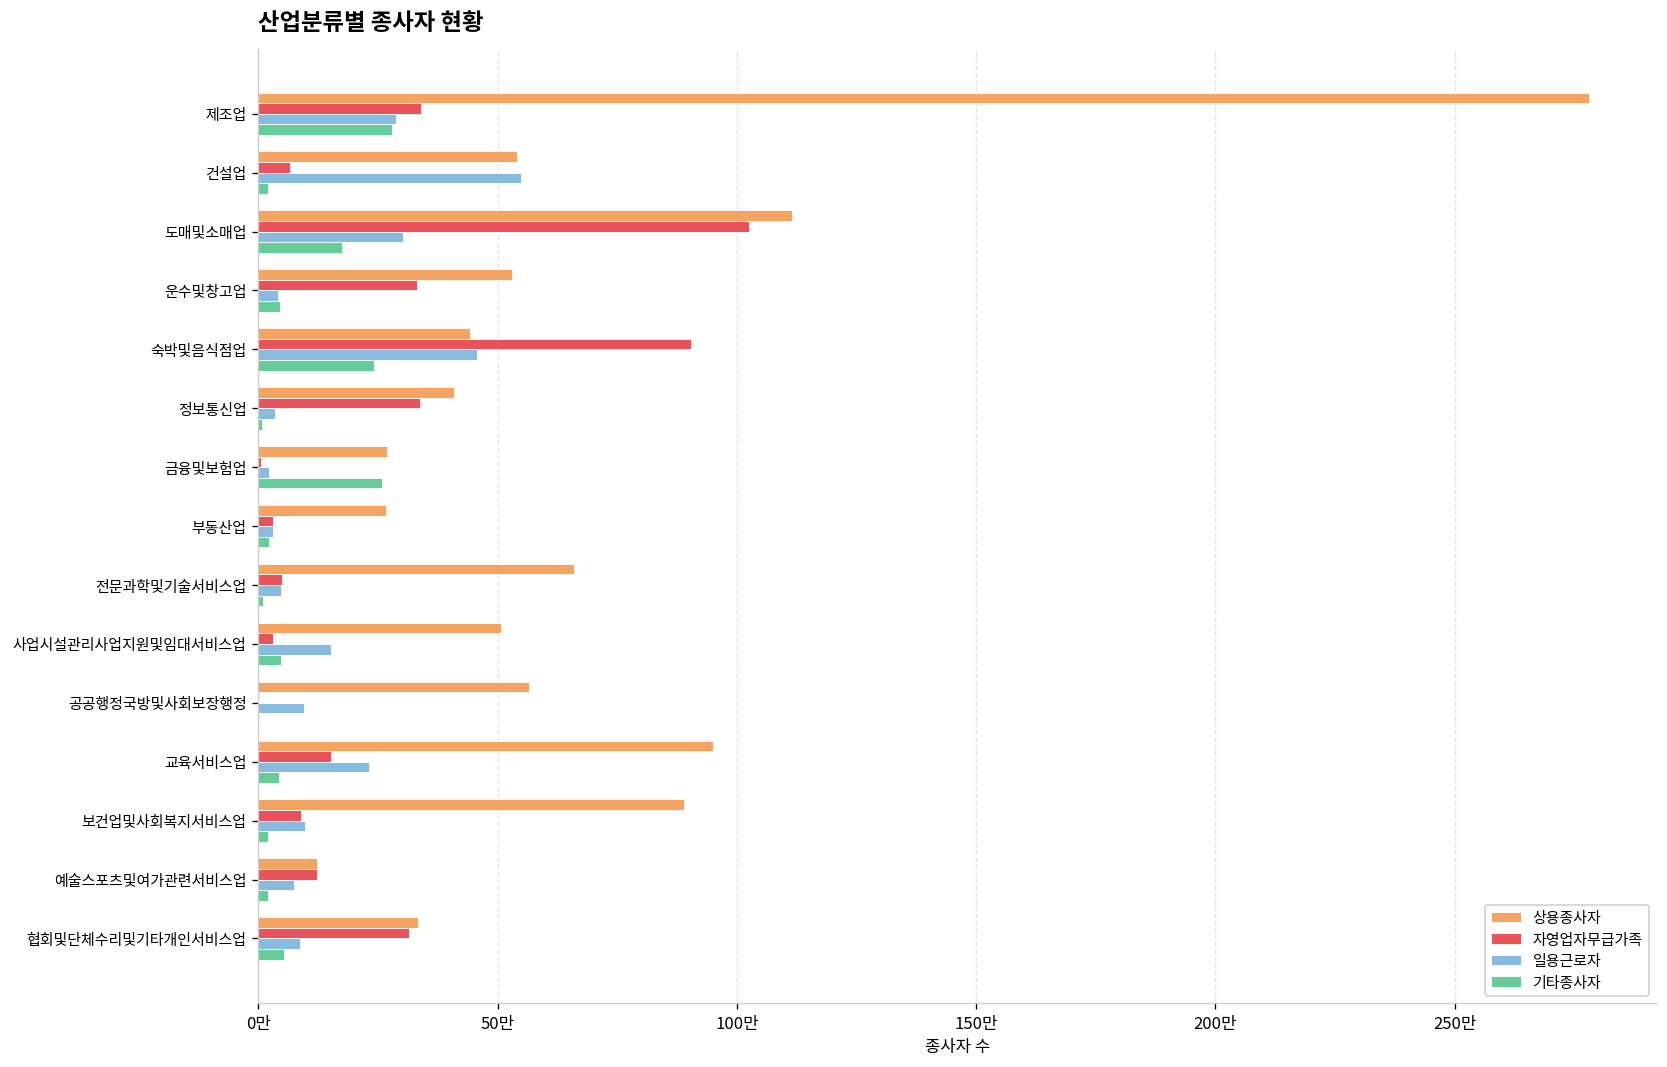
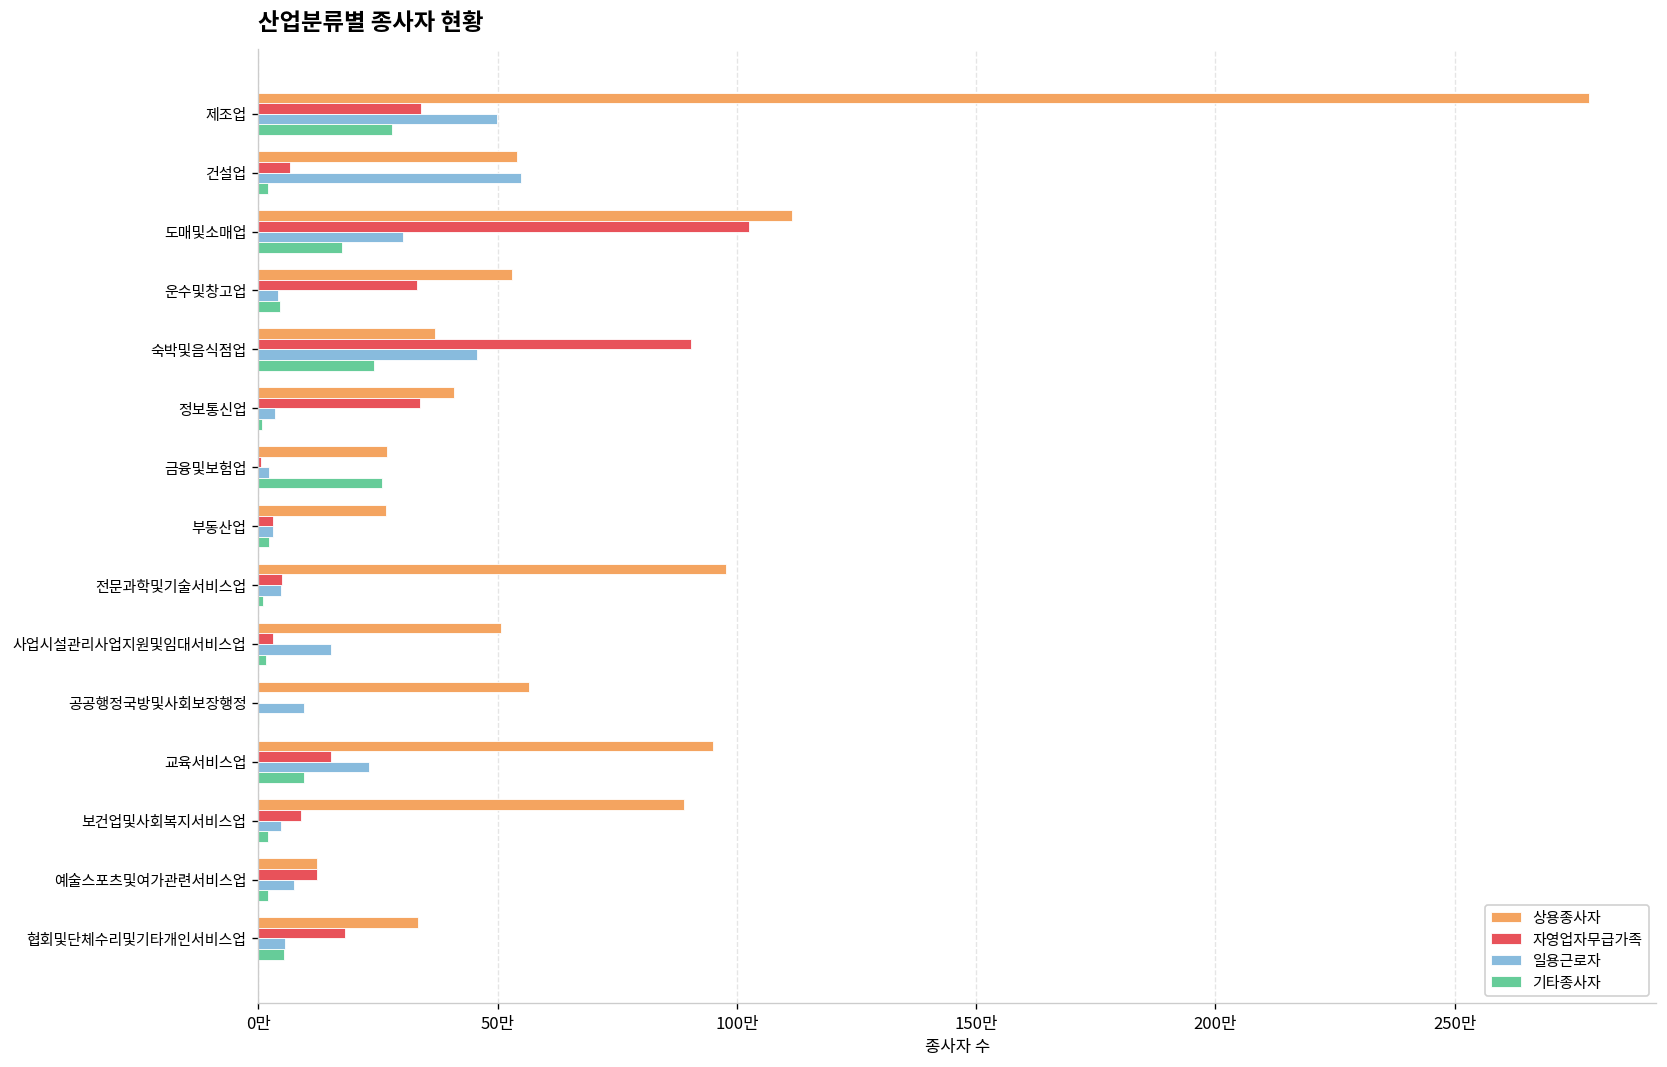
  {
    "상용종사자": {
      "제조업": "278만",
      "건설업": "54만",
      "도매및소매업": "112만",
      "운수및창고업": "53만",
-     "숙박및음식점업": "44만",
+     "숙박및음식점업": "37만",
      "정보통신업": "41만",
      "금융및보험업": "27만",
      "부동산업": "27만",
-     "전문과학및기술서비스업": "66만",
+     "전문과학및기술서비스업": "98만",
      "사업시설관리사업지원및임대서비스업": "51만",
      "공공행정국방및사회보장행정": "57만",
      "교육서비스업": "95만",
      "보건업및사회복지서비스업": "89만",
      "예술스포츠및여가관련서비스업": "12만",
      "협회및단체수리및기타개인서비스업": "33만"
    },
    "자영업자무급가족": {
      "제조업": "34만",
      "건설업": "7만",
      "도매및소매업": "103만",
      "운수및창고업": "33만",
      "숙박및음식점업": "90만",
      "정보통신업": "34만",
      "부동산업": "3만",
      "전문과학및기술서비스업": "5만",
      "사업시설관리사업지원및임대서비스업": "3만",
      "교육서비스업": "15만",
      "보건업및사회복지서비스업": "9만",
      "예술스포츠및여가관련서비스업": "12만",
-     "협회및단체수리및기타개인서비스업": "32만"
+     "협회및단체수리및기타개인서비스업": "18만"
    },
    "일용근로자": {
-     "제조업": "29만",
+     "제조업": "50만",
      "건설업": "55만",
      "도매및소매업": "30만",
      "운수및창고업": "4만",
      "숙박및음식점업": "46만",
      "정보통신업": "4만",
      "금융및보험업": "2만",
      "부동산업": "3만",
      "전문과학및기술서비스업": "5만",
      "사업시설관리사업지원및임대서비스업": "15만",
      "공공행정국방및사회보장행정": "10만",
      "교육서비스업": "23만",
-     "보건업및사회복지서비스업": "10만",
+     "보건업및사회복지서비스업": "5만",
      "예술스포츠및여가관련서비스업": "8만",
-     "협회및단체수리및기타개인서비스업": "9만"
+     "협회및단체수리및기타개인서비스업": "6만"
    },
    "기타종사자": {
      "제조업": "28만",
      "건설업": "2만",
      "도매및소매업": "17만",
      "운수및창고업": "5만",
      "숙박및음식점업": "24만",
      "정보통신업": "1만",
      "금융및보험업": "26만",
      "부동산업": "2만",
      "전문과학및기술서비스업": "1만",
-     "사업시설관리사업지원및임대서비스업": "5만",
-     "교육서비스업": "4만",
+     "사업시설관리사업지원및임대서비스업": "2만",
+     "교육서비스업": "10만",
      "보건업및사회복지서비스업": "2만",
      "예술스포츠및여가관련서비스업": "2만",
      "협회및단체수리및기타개인서비스업": "5만"
    }
  }
